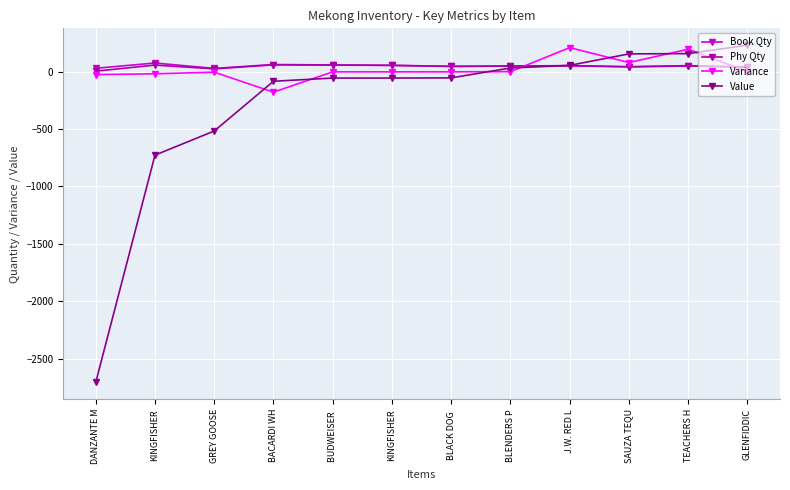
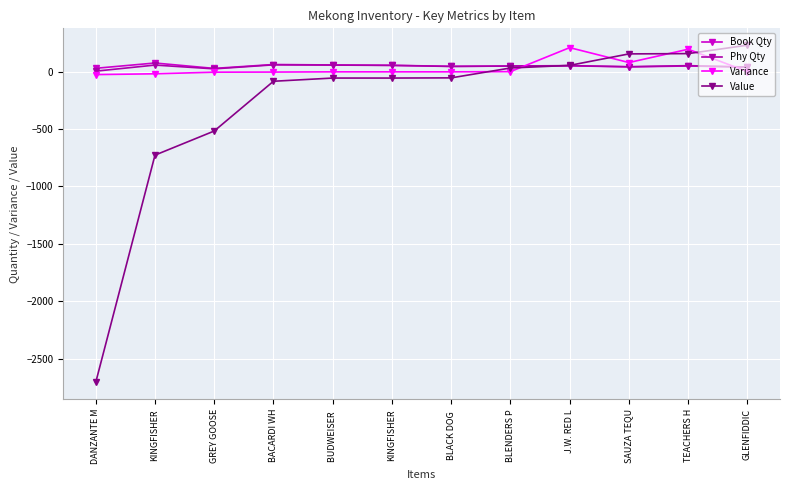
  {
    "Variance": {
      "DANZANTE M": -30,
      "GREY GOOSE": 0,
-     "BACARDI WH": -180,
+     "BACARDI WH": 0,
      "BUDWEISER": 0,
      "BLACK DOG": 0,
      "BLENDERS P": 0,
      "J.W. RED L": 210,
      "SAUZA TEQU": 80,
      "TEACHERS H": 200
    }
  }
